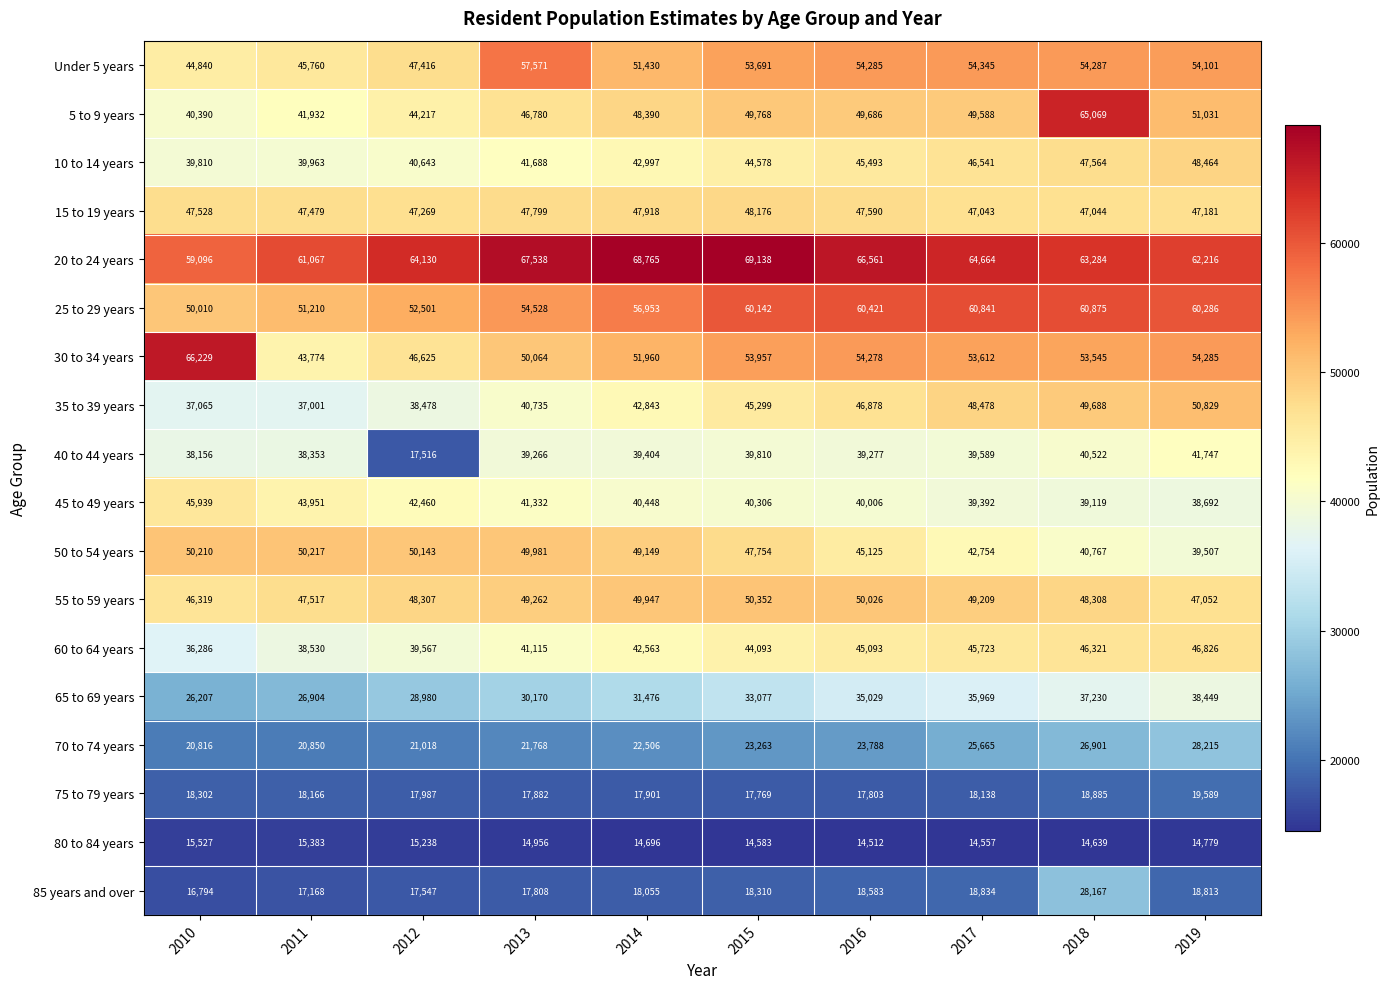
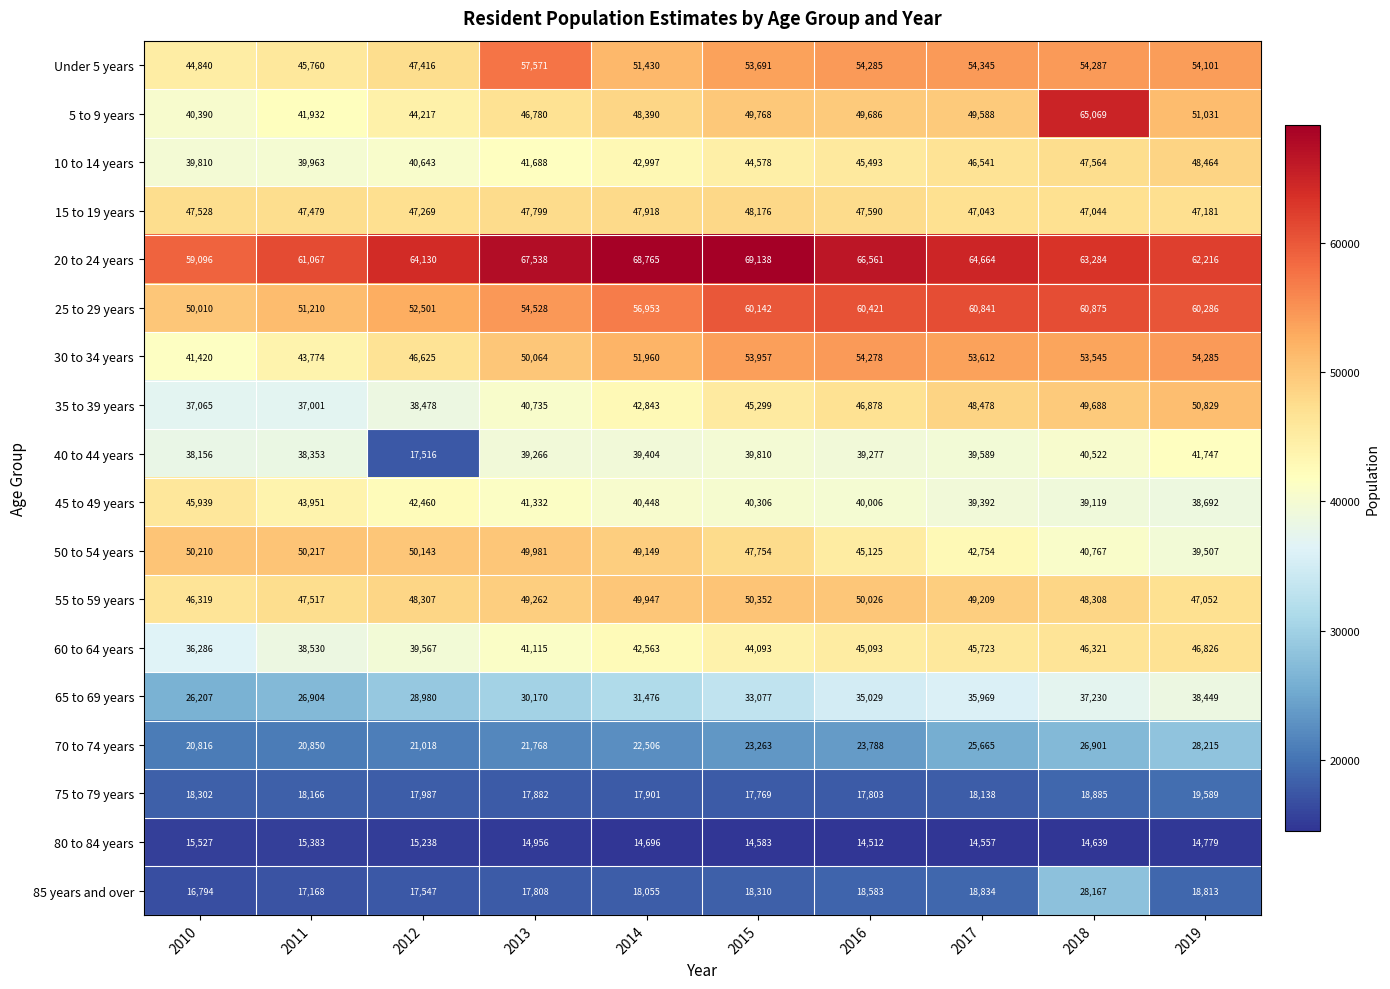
  {
    "Under 5 years": {
      "2010": "44,840",
      "2011": "45,760",
      "2012": "47,416",
      "2013": "57,571",
      "2014": "51,430",
      "2015": "53,691",
      "2016": "54,285",
      "2017": "54,345",
      "2018": "54,287",
      "2019": "54,101"
    },
    "5 to 9 years": {
      "2010": "40,390",
      "2011": "41,932",
      "2012": "44,217",
      "2013": "46,780",
      "2014": "48,390",
      "2015": "49,768",
      "2016": "49,686",
      "2017": "49,588",
      "2018": "65,069",
      "2019": "51,031"
    },
    "10 to 14 years": {
      "2010": "39,810",
      "2011": "39,963",
      "2012": "40,643",
      "2013": "41,688",
      "2014": "42,997",
      "2015": "44,578",
      "2016": "45,493",
      "2017": "46,541",
      "2018": "47,564",
      "2019": "48,464"
    },
    "15 to 19 years": {
      "2010": "47,528",
      "2011": "47,479",
      "2012": "47,269",
      "2013": "47,799",
      "2014": "47,918",
      "2015": "48,176",
      "2016": "47,590",
      "2017": "47,043",
      "2018": "47,044",
      "2019": "47,181"
    },
    "20 to 24 years": {
      "2010": "59,096",
      "2011": "61,067",
      "2012": "64,130",
      "2013": "67,538",
      "2014": "68,765",
      "2015": "69,138",
      "2016": "66,561",
      "2017": "64,664",
      "2018": "63,284",
      "2019": "62,216"
    },
    "25 to 29 years": {
      "2010": "50,010",
      "2011": "51,210",
      "2012": "52,501",
      "2013": "54,528",
      "2014": "56,953",
      "2015": "60,142",
      "2016": "60,421",
      "2017": "60,841",
      "2018": "60,875",
      "2019": "60,286"
    },
    "30 to 34 years": {
-     "2010": "66,229",
+     "2010": "41,420",
      "2011": "43,774",
      "2012": "46,625",
      "2013": "50,064",
      "2014": "51,960",
      "2015": "53,957",
      "2016": "54,278",
      "2017": "53,612",
      "2018": "53,545",
      "2019": "54,285"
    },
    "35 to 39 years": {
      "2010": "37,065",
      "2011": "37,001",
      "2012": "38,478",
      "2013": "40,735",
      "2014": "42,843",
      "2015": "45,299",
      "2016": "46,878",
      "2017": "48,478",
      "2018": "49,688",
      "2019": "50,829"
    },
    "40 to 44 years": {
      "2010": "38,156",
      "2011": "38,353",
      "2012": "17,516",
      "2013": "39,266",
      "2014": "39,404",
      "2015": "39,810",
      "2016": "39,277",
      "2017": "39,589",
      "2018": "40,522",
      "2019": "41,747"
    },
    "45 to 49 years": {
      "2010": "45,939",
      "2011": "43,951",
      "2012": "42,460",
      "2013": "41,332",
      "2014": "40,448",
      "2015": "40,306",
      "2016": "40,006",
      "2017": "39,392",
      "2018": "39,119",
      "2019": "38,692"
    },
    "50 to 54 years": {
      "2010": "50,210",
      "2011": "50,217",
      "2012": "50,143",
      "2013": "49,981",
      "2014": "49,149",
      "2015": "47,754",
      "2016": "45,125",
      "2017": "42,754",
      "2018": "40,767",
      "2019": "39,507"
    },
    "55 to 59 years": {
      "2010": "46,319",
      "2011": "47,517",
      "2012": "48,307",
      "2013": "49,262",
      "2014": "49,947",
      "2015": "50,352",
      "2016": "50,026",
      "2017": "49,209",
      "2018": "48,308",
      "2019": "47,052"
    },
    "60 to 64 years": {
      "2010": "36,286",
      "2011": "38,530",
      "2012": "39,567",
      "2013": "41,115",
      "2014": "42,563",
      "2015": "44,093",
      "2016": "45,093",
      "2017": "45,723",
      "2018": "46,321",
      "2019": "46,826"
    },
    "65 to 69 years": {
      "2010": "26,207",
      "2011": "26,904",
      "2012": "28,980",
      "2013": "30,170",
      "2014": "31,476",
      "2015": "33,077",
      "2016": "35,029",
      "2017": "35,969",
      "2018": "37,230",
      "2019": "38,449"
    },
    "70 to 74 years": {
      "2010": "20,816",
      "2011": "20,850",
      "2012": "21,018",
      "2013": "21,768",
      "2014": "22,506",
      "2015": "23,263",
      "2016": "23,788",
      "2017": "25,665",
      "2018": "26,901",
      "2019": "28,215"
    },
    "75 to 79 years": {
      "2010": "18,302",
      "2011": "18,166",
      "2012": "17,987",
      "2013": "17,882",
      "2014": "17,901",
      "2015": "17,769",
      "2016": "17,803",
      "2017": "18,138",
      "2018": "18,885",
      "2019": "19,589"
    },
    "80 to 84 years": {
      "2010": "15,527",
      "2011": "15,383",
      "2012": "15,238",
      "2013": "14,956",
      "2014": "14,696",
      "2015": "14,583",
      "2016": "14,512",
      "2017": "14,557",
      "2018": "14,639",
      "2019": "14,779"
    },
    "85 years and over": {
      "2010": "16,794",
      "2011": "17,168",
      "2012": "17,547",
      "2013": "17,808",
      "2014": "18,055",
      "2015": "18,310",
      "2016": "18,583",
      "2017": "18,834",
      "2018": "28,167",
      "2019": "18,813"
    }
  }
